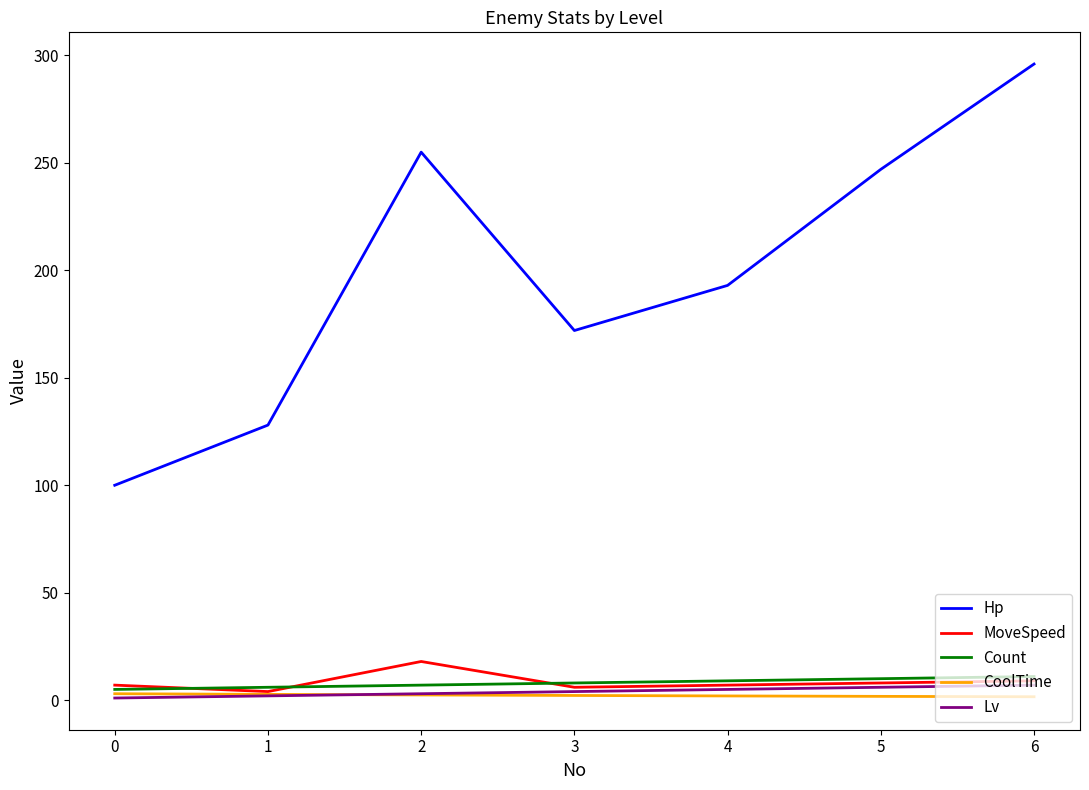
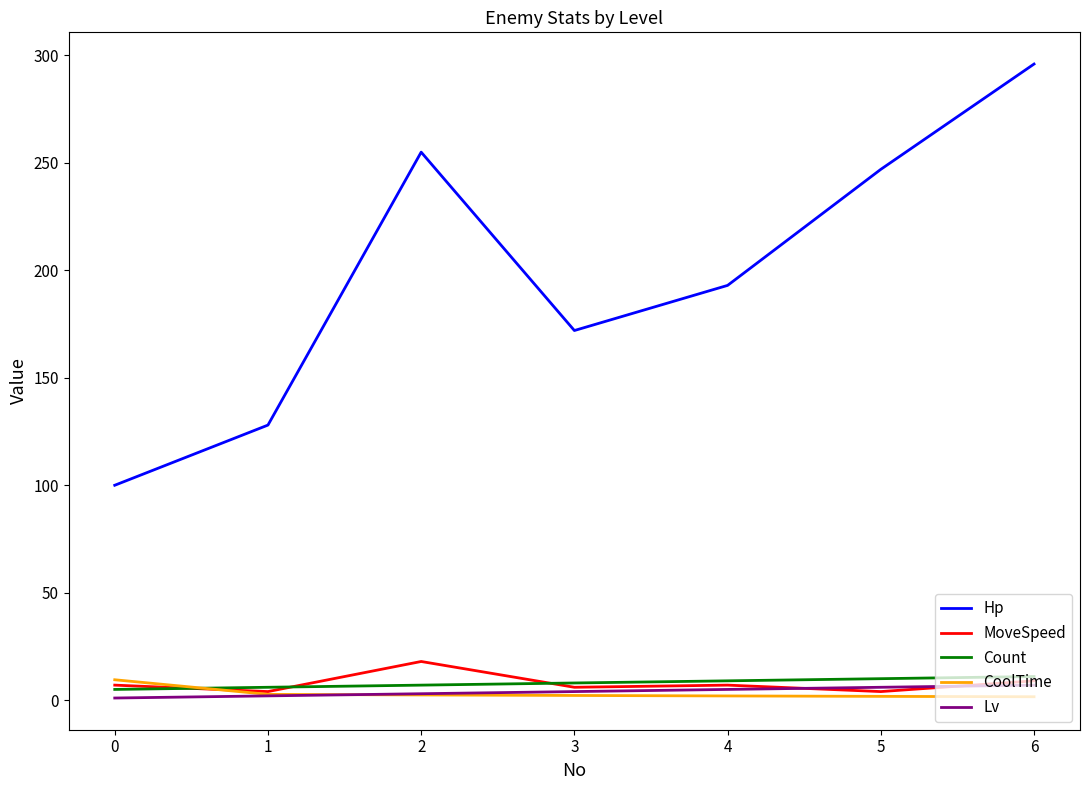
  {
    "Hp": {
      "0": 100,
      "1": 128,
      "2": 255,
      "3": 172,
      "4": 193,
      "5": 247,
      "6": 296
    },
    "MoveSpeed": {
      "0": 7,
      "1": 4,
      "2": 18,
      "3": 6,
      "4": 7,
-     "5": 8
+     "5": 4
    },
    "Count": {
      "0": 5,
      "1": 6,
      "2": 7,
      "3": 8,
      "4": 9,
      "5": 10
    },
    "CoolTime": {
-     "0": 3,
+     "0": 10,
      "3": 2,
      "4": 2,
      "5": 2
    },
    "Lv": {
      "0": 1,
      "3": 4,
      "4": 5,
      "5": 6
    }
  }
